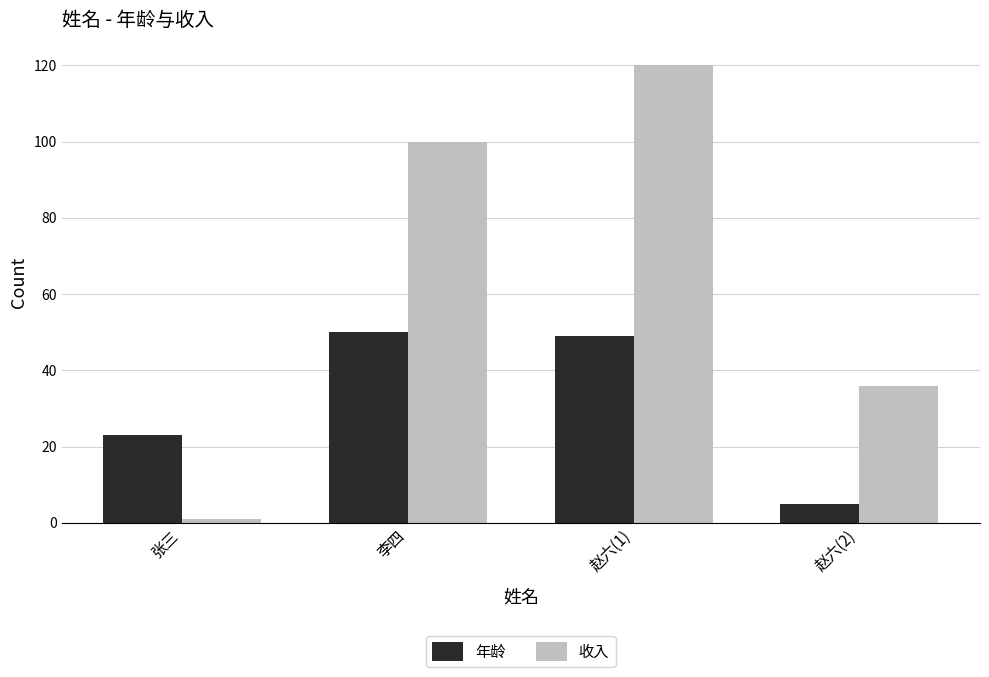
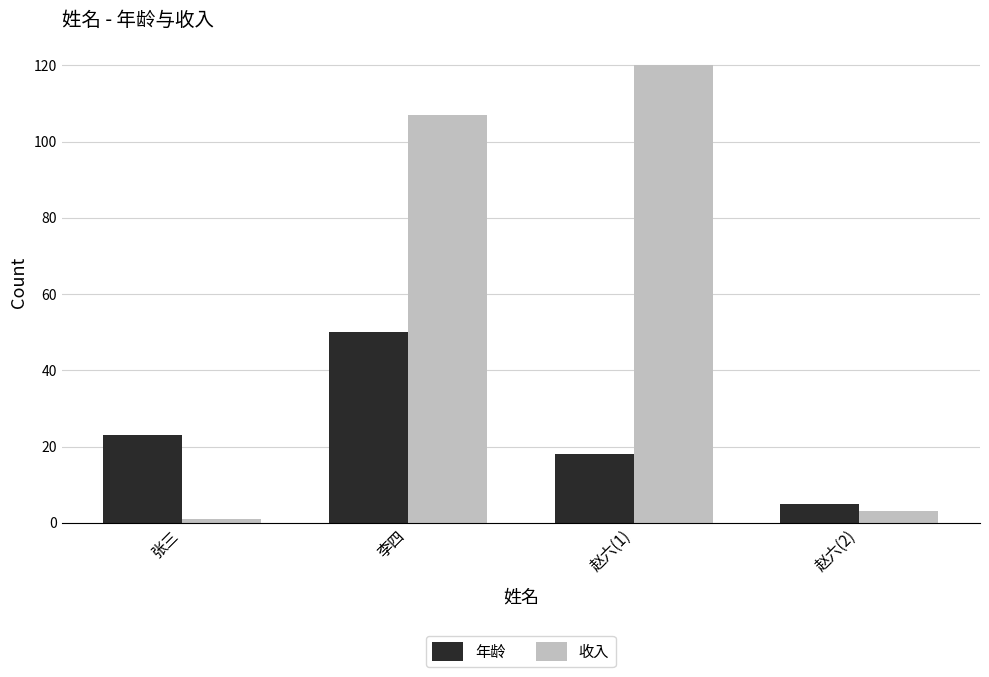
  {
    "年龄": {
      "张三": 23,
      "李四": 50,
-     "赵六(1)": 49,
+     "赵六(1)": 18,
      "赵六(2)": 5
    },
    "收入": {
      "张三": 1,
-     "李四": 100,
+     "李四": 107,
      "赵六(1)": 120,
-     "赵六(2)": 36
+     "赵六(2)": 3
    }
  }
